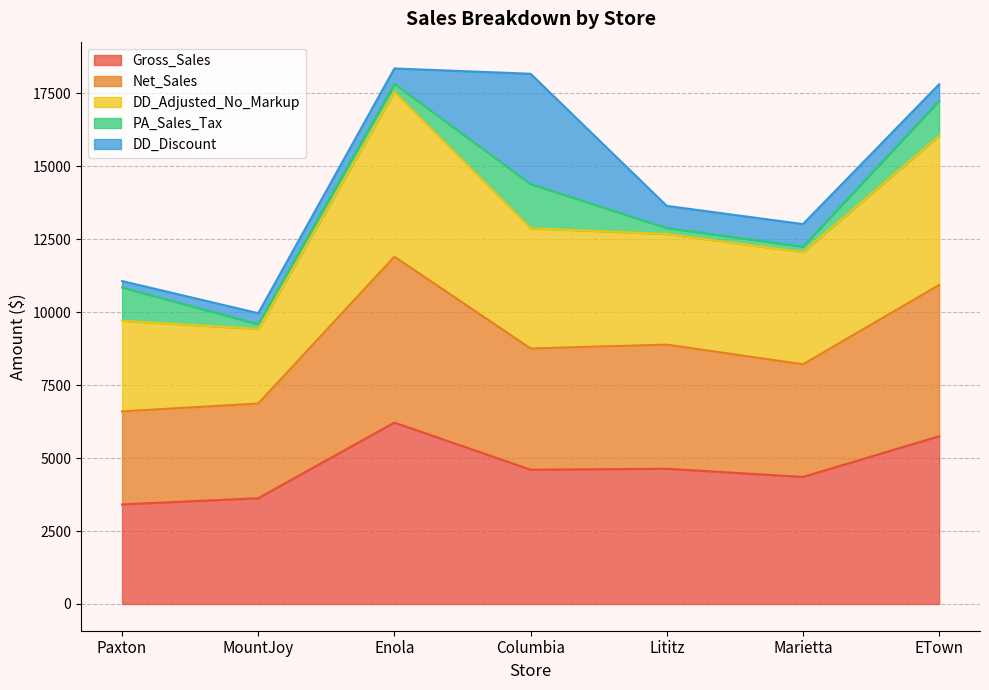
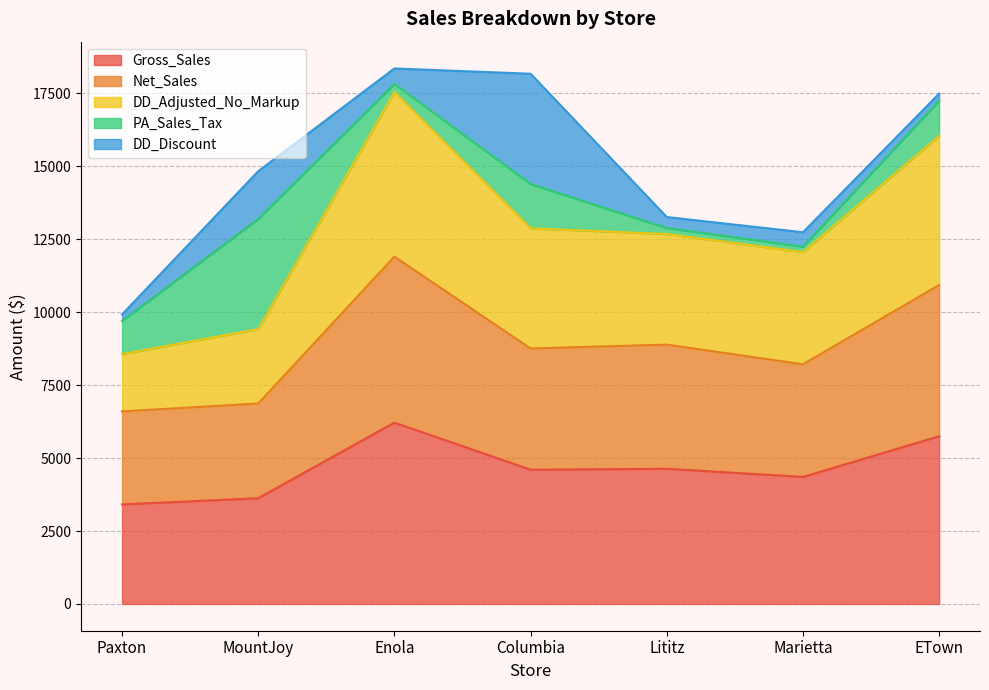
  {
    "DD_Adjusted_No_Markup": {
-     "Paxton": 3100,
+     "Paxton": 2000,
      "MountJoy": 2600,
      "Enola": 5600,
      "Columbia": 4100,
      "Lititz": 3800,
      "Marietta": 3800,
      "ETown": 5100
    },
    "PA_Sales_Tax": {
      "Paxton": 1100,
-     "MountJoy": 200,
+     "MountJoy": 3800,
      "Enola": 300,
      "Columbia": 1500,
      "Lititz": 200,
      "Marietta": 200,
      "ETown": 1200
    },
    "DD_Discount": {
      "Paxton": 200,
-     "MountJoy": 400,
+     "MountJoy": 1600,
      "Enola": 500,
      "Columbia": 3800,
-     "Lititz": 800,
-     "Marietta": 800,
-     "ETown": 600
+     "Lititz": 400,
+     "Marietta": 500,
+     "ETown": 200
    }
  }
